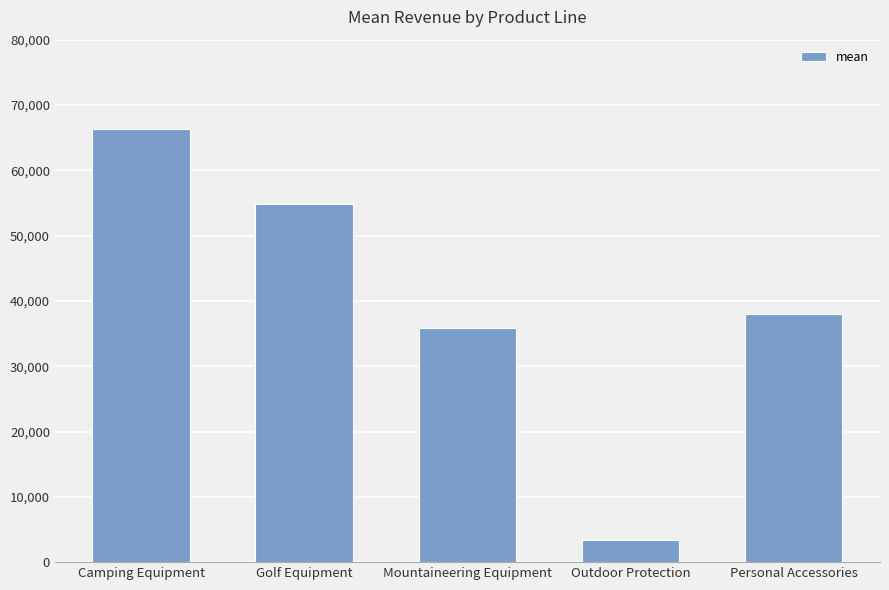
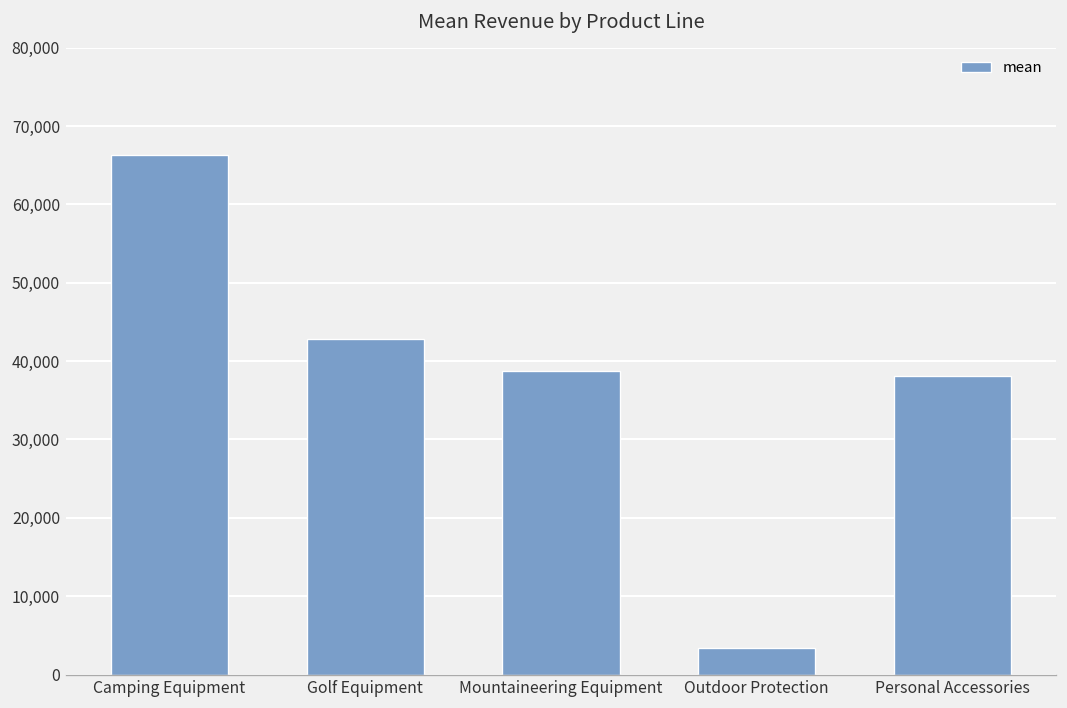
  {
    "Camping Equipment": "66,000",
-   "Golf Equipment": "55,000",
-   "Mountaineering Equipment": "36,000",
+   "Golf Equipment": "43,000",
+   "Mountaineering Equipment": "39,000",
    "Outdoor Protection": "3,000",
    "Personal Accessories": "38,000"
  }
